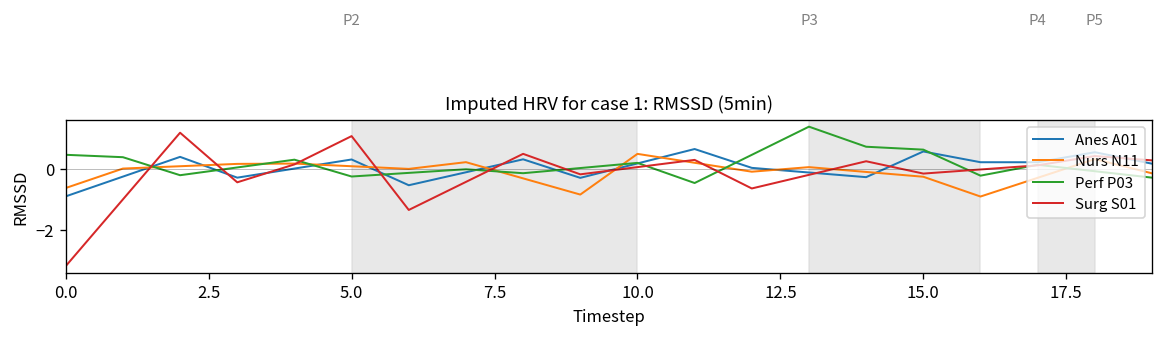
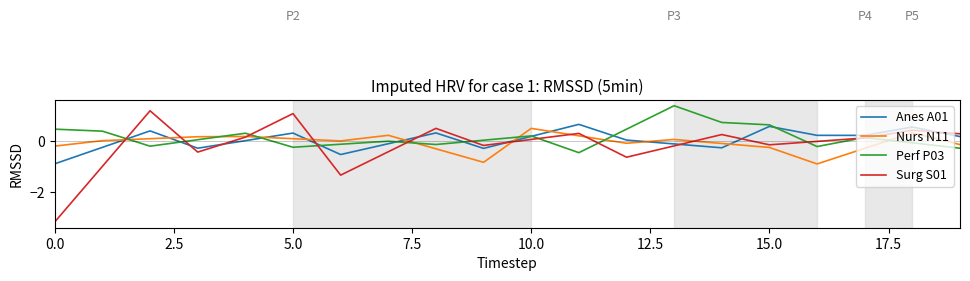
  {
    "Anes A01": {
      "0.0": -0.9,
      "5.0": 0.3
    },
    "Nurs N11": {
-     "0.0": -0.6,
+     "0.0": -0.2,
      "5.0": 0.1,
      "10.0": 0.5,
      "15.0": -0.3
    },
    "Perf P03": {
      "0.0": 0.5,
      "5.0": -0.3
    },
    "Surg S01": {
      "0.0": -3.2,
      "5.0": 1.1,
      "10.0": 0.1,
      "15.0": -0.2
    }
  }
